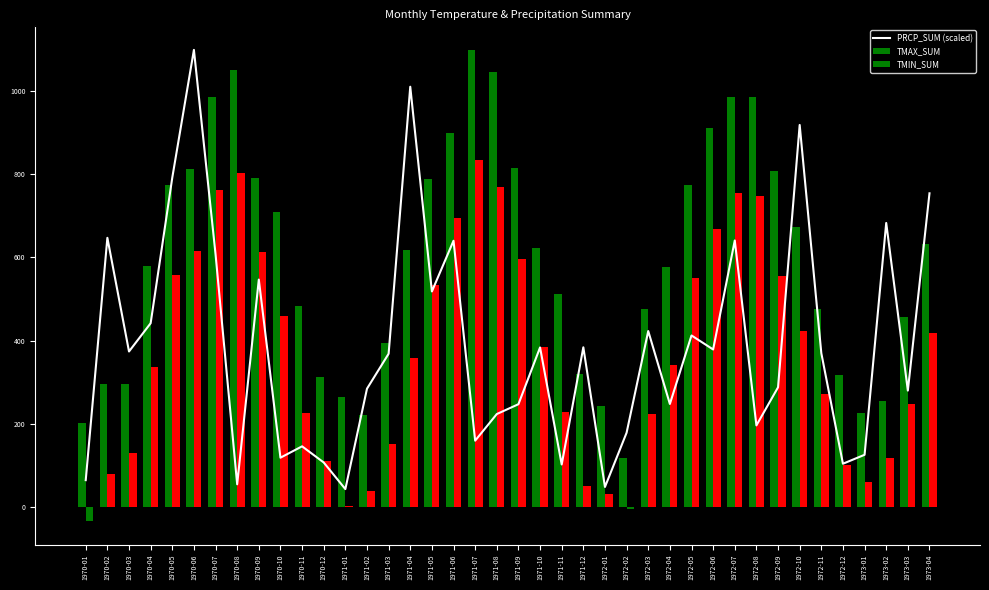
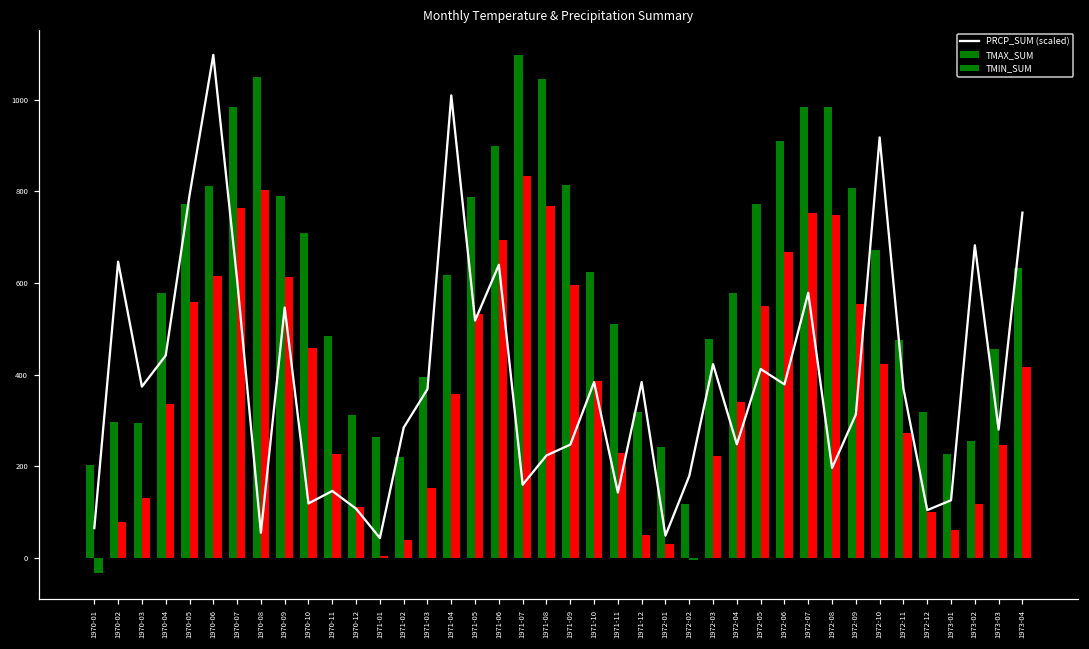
  {
    "PRCP_SUM (scaled)": {
      "1970-01": 70,
      "1970-02": 650,
      "1970-03": 370,
      "1970-04": 440,
      "1970-05": 790,
      "1970-06": 1100,
      "1970-07": 610,
      "1970-08": 60,
      "1970-09": 550,
      "1970-10": 120,
      "1970-11": 150,
      "1970-12": 110,
      "1971-01": 40,
      "1971-02": 280,
      "1971-03": 370,
      "1971-04": 1010,
      "1971-05": 520,
      "1971-06": 640,
      "1971-07": 160,
      "1971-08": 220,
      "1971-09": 250,
      "1971-10": 380,
-     "1971-11": 100,
+     "1971-11": 140,
      "1971-12": 380,
      "1972-01": 50,
      "1972-02": 180,
      "1972-03": 420,
      "1972-04": 250,
      "1972-05": 410,
      "1972-06": 380,
-     "1972-07": 640,
+     "1972-07": 580,
      "1972-08": 200,
-     "1972-09": 290,
+     "1972-09": 310,
      "1972-10": 920,
      "1972-11": 370,
      "1972-12": 100,
      "1973-01": 130,
      "1973-02": 680,
      "1973-03": 280,
      "1973-04": 750
    }
  }
